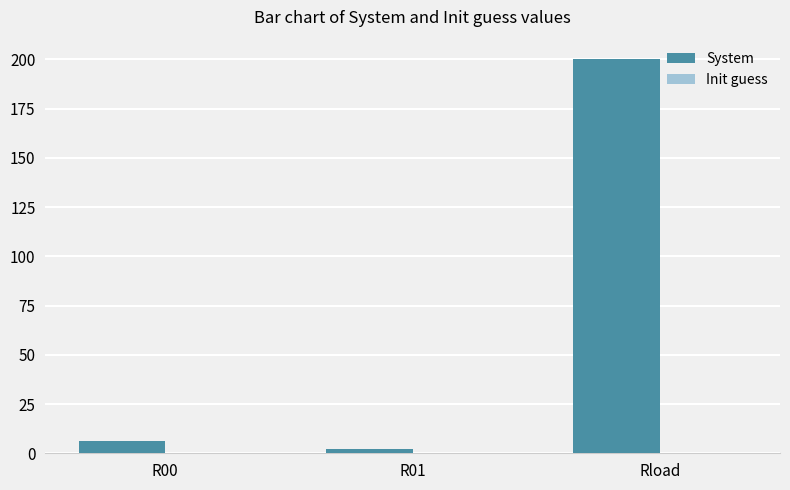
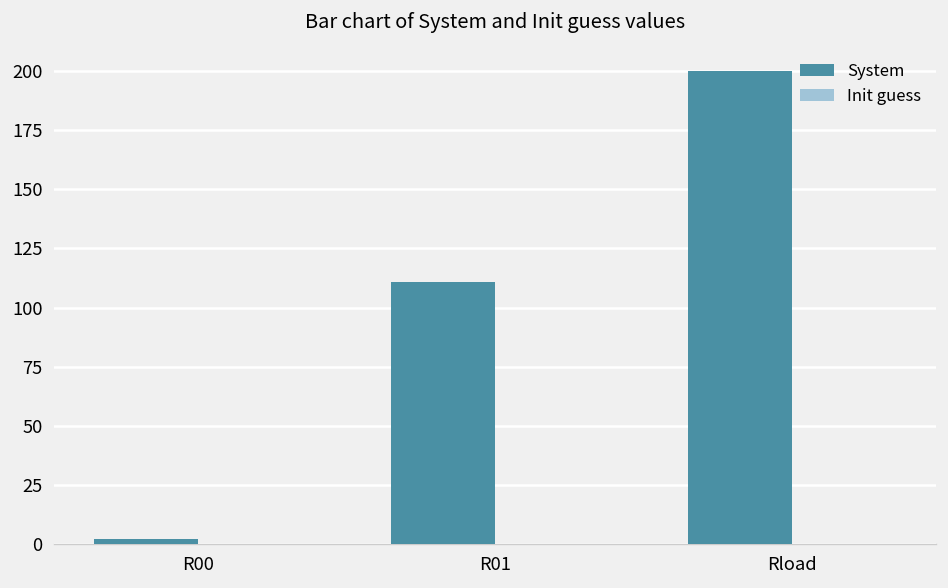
  {
    "System": {
-     "R00": 6,
-     "R01": 2,
+     "R00": 2,
+     "R01": 111,
      "Rload": 200
    }
  }
